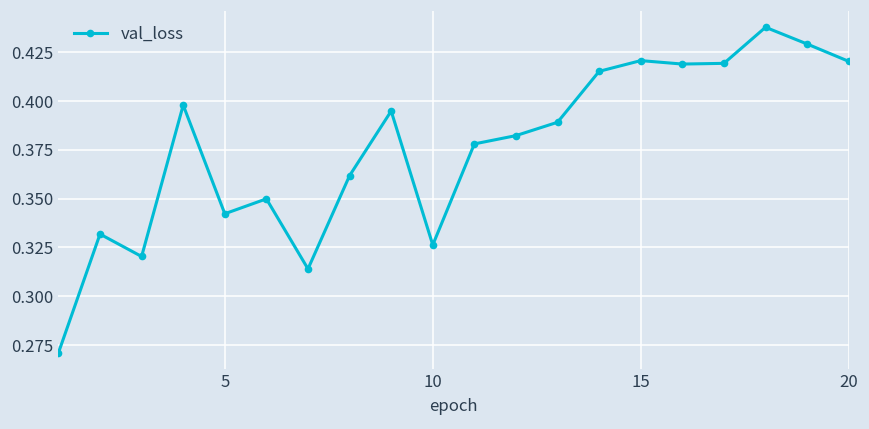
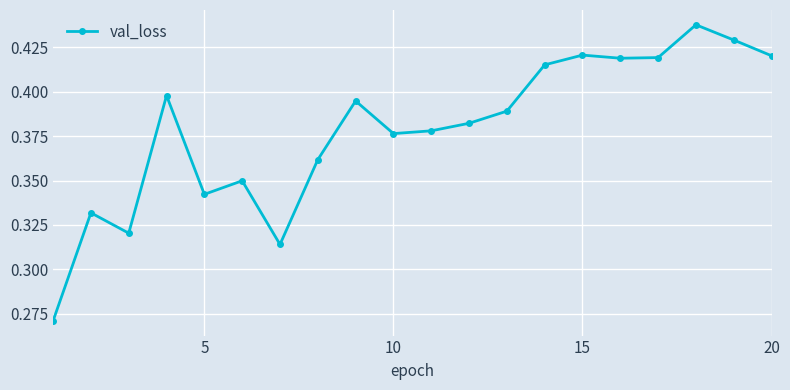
  {
    "5": 0.342,
-   "10": 0.326,
+   "10": 0.376,
    "15": 0.421,
    "20": 0.420
  }
